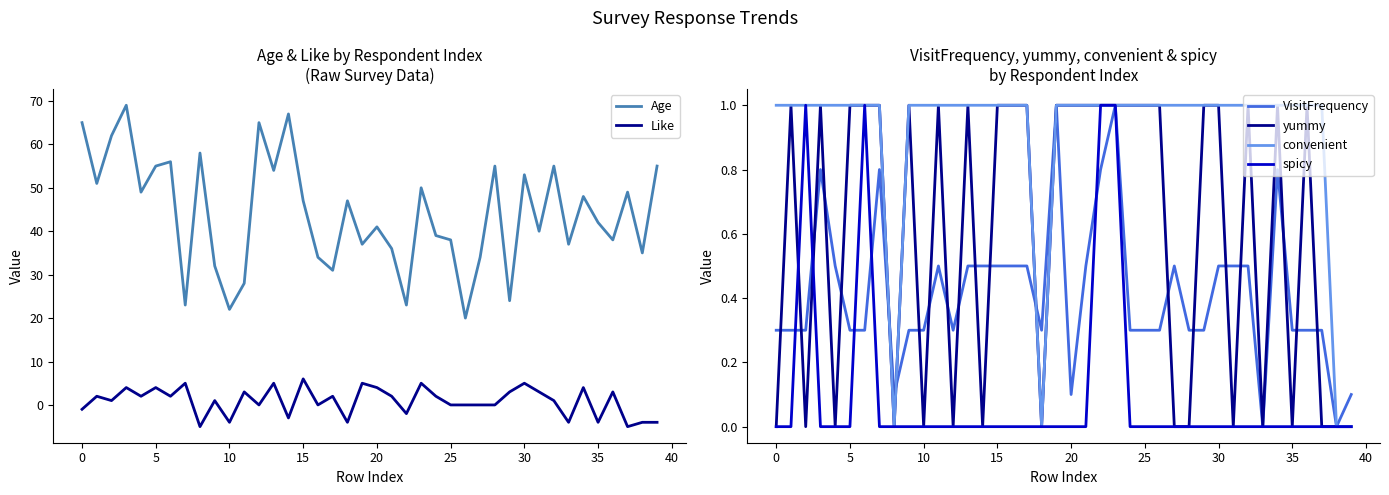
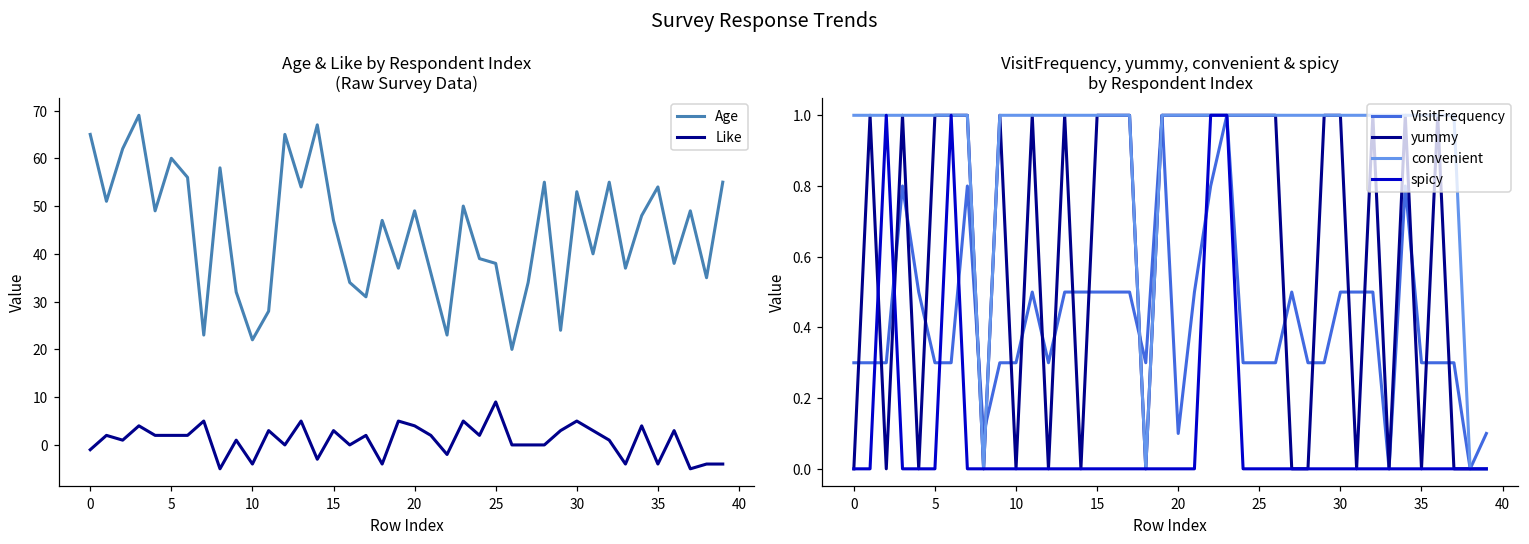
  {
    "Age & Like by Respondent Index (Raw Survey Data)": {
      "Age": {
        "0": 65,
-       "5": 55,
+       "5": 60,
        "10": 22,
        "15": 47,
-       "20": 41,
+       "20": 49,
        "25": 38,
        "30": 53,
-       "35": 42
+       "35": 54
      },
      "Like": {
        "0": -1,
-       "5": 4,
+       "5": 2,
        "10": -4,
-       "15": 6,
+       "15": 3,
        "20": 4,
-       "25": 0,
+       "25": 9,
        "30": 5,
        "35": -4
      }
    },
    "VisitFrequency, yummy, convenient & spicy by Respondent Index": {
      "spicy": {
        "5": 0.00,
        "15": 0.00,
        "20": 0.00,
        "25": 0.00,
        "30": 0.00
      }
    }
  }
